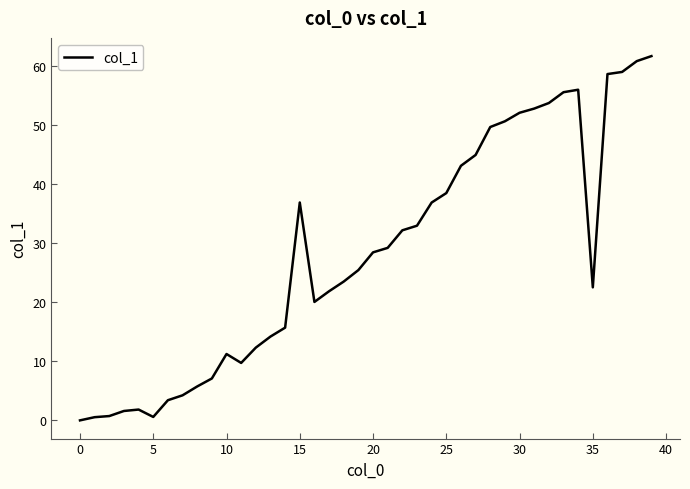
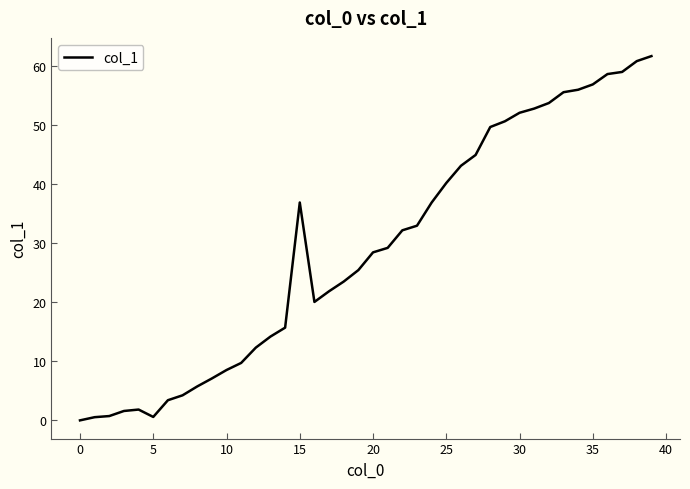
  {
    "0": 0,
    "5": 1,
-   "10": 11,
+   "10": 9,
    "15": 37,
    "20": 28,
-   "25": 38,
+   "25": 40,
    "30": 52,
-   "35": 23
+   "35": 57
  }
